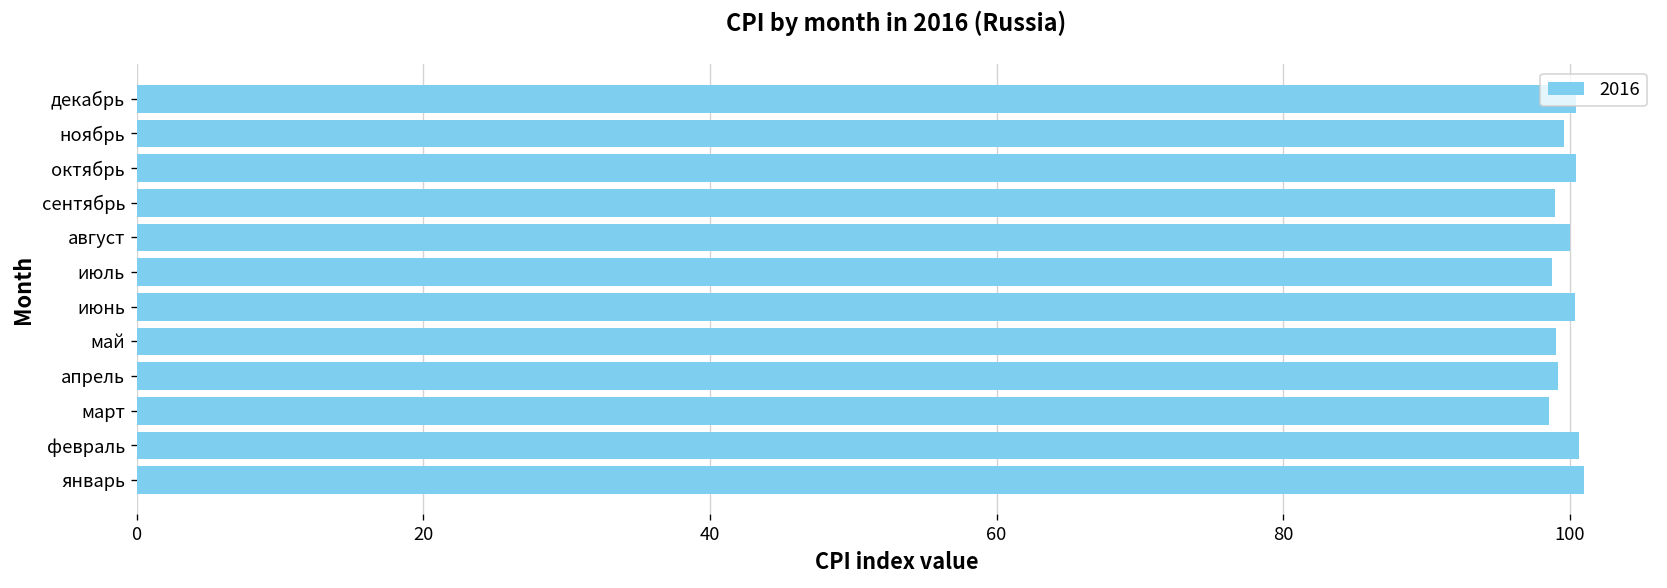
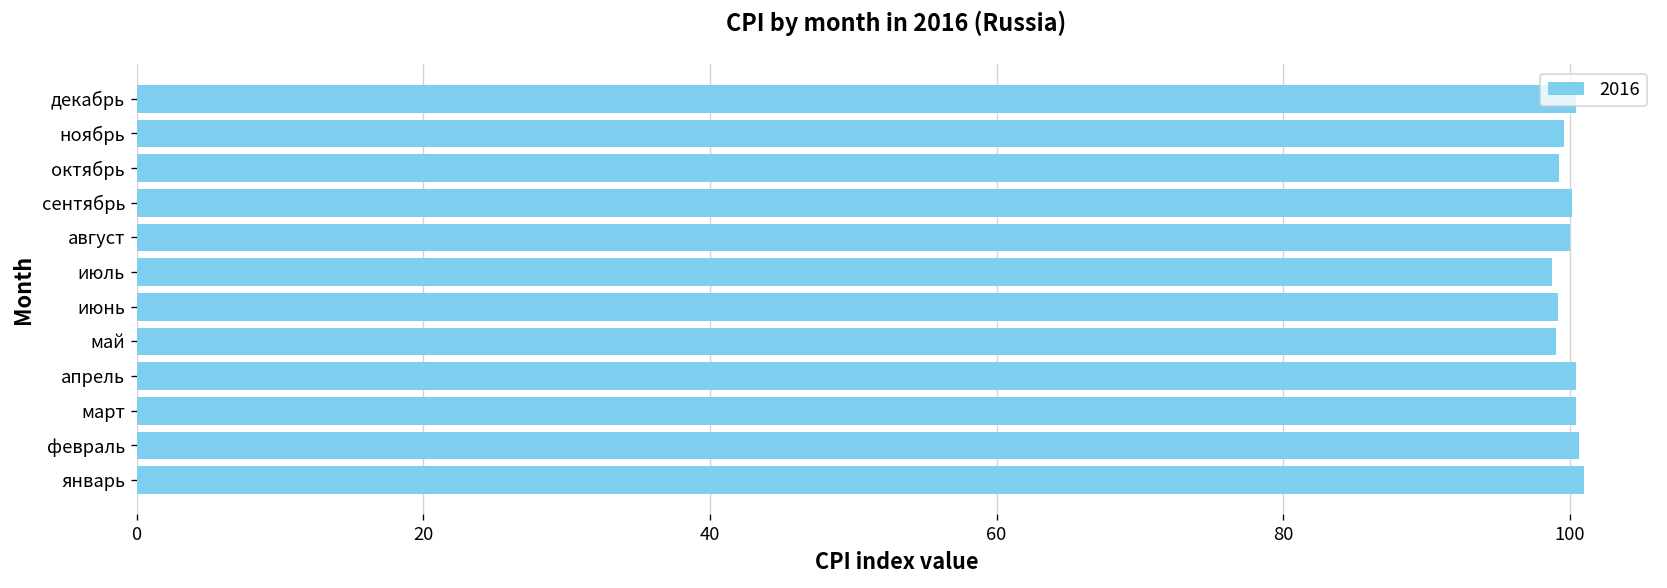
  {
    "ноябрь": 99.6,
-   "октябрь": 100.4,
-   "сентябрь": 98.9,
+   "октябрь": 99.3,
+   "сентябрь": 100.2,
    "август": 100.0,
    "июль": 98.7,
-   "июнь": 100.4,
+   "июнь": 99.2,
    "май": 99.1,
-   "апрель": 99.2,
-   "март": 98.5,
+   "апрель": 100.4,
+   "март": 100.5,
    "февраль": 100.6,
    "январь": 101.0
  }
